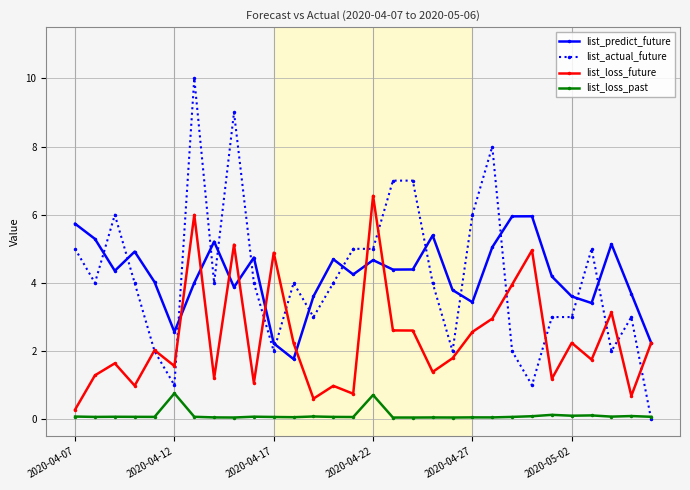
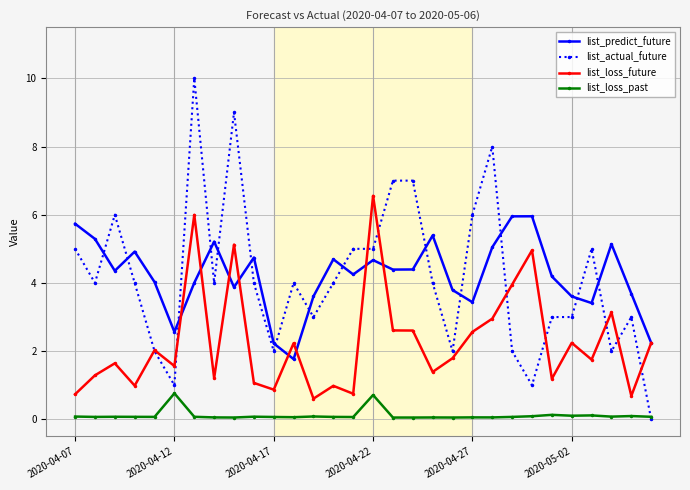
  {
    "list_loss_future": {
-     "2020-04-07": 0.3,
+     "2020-04-07": 0.7,
      "2020-04-12": 1.6,
-     "2020-04-17": 4.9,
+     "2020-04-17": 0.9,
      "2020-04-22": 6.6,
      "2020-04-27": 2.6,
      "2020-05-02": 2.2
    },
    "list_loss_past": {
      "2020-04-07": 0.1,
      "2020-04-12": 0.8,
      "2020-04-17": 0.1,
      "2020-04-22": 0.7,
      "2020-04-27": 0.1,
      "2020-05-02": 0.1
    }
  }
